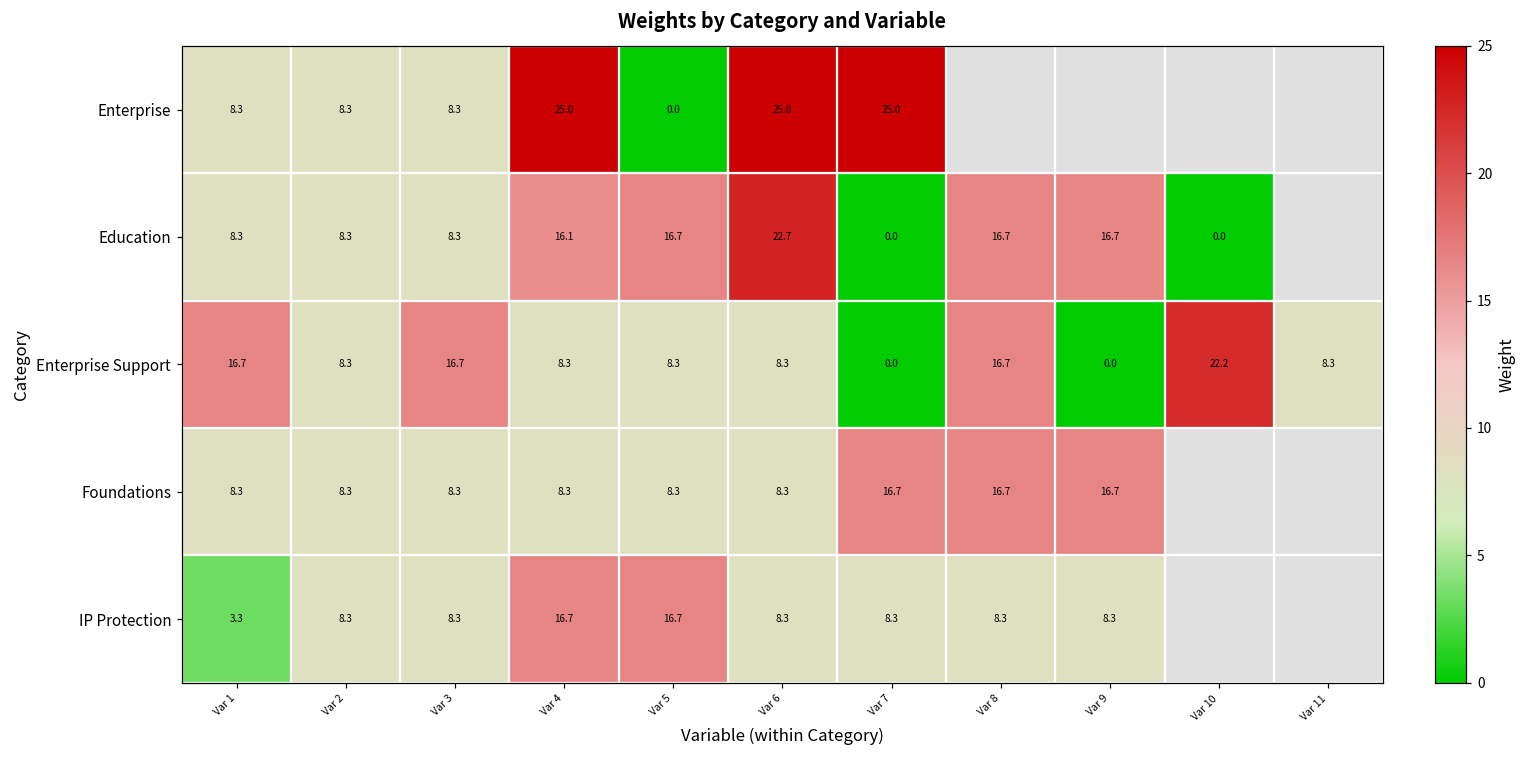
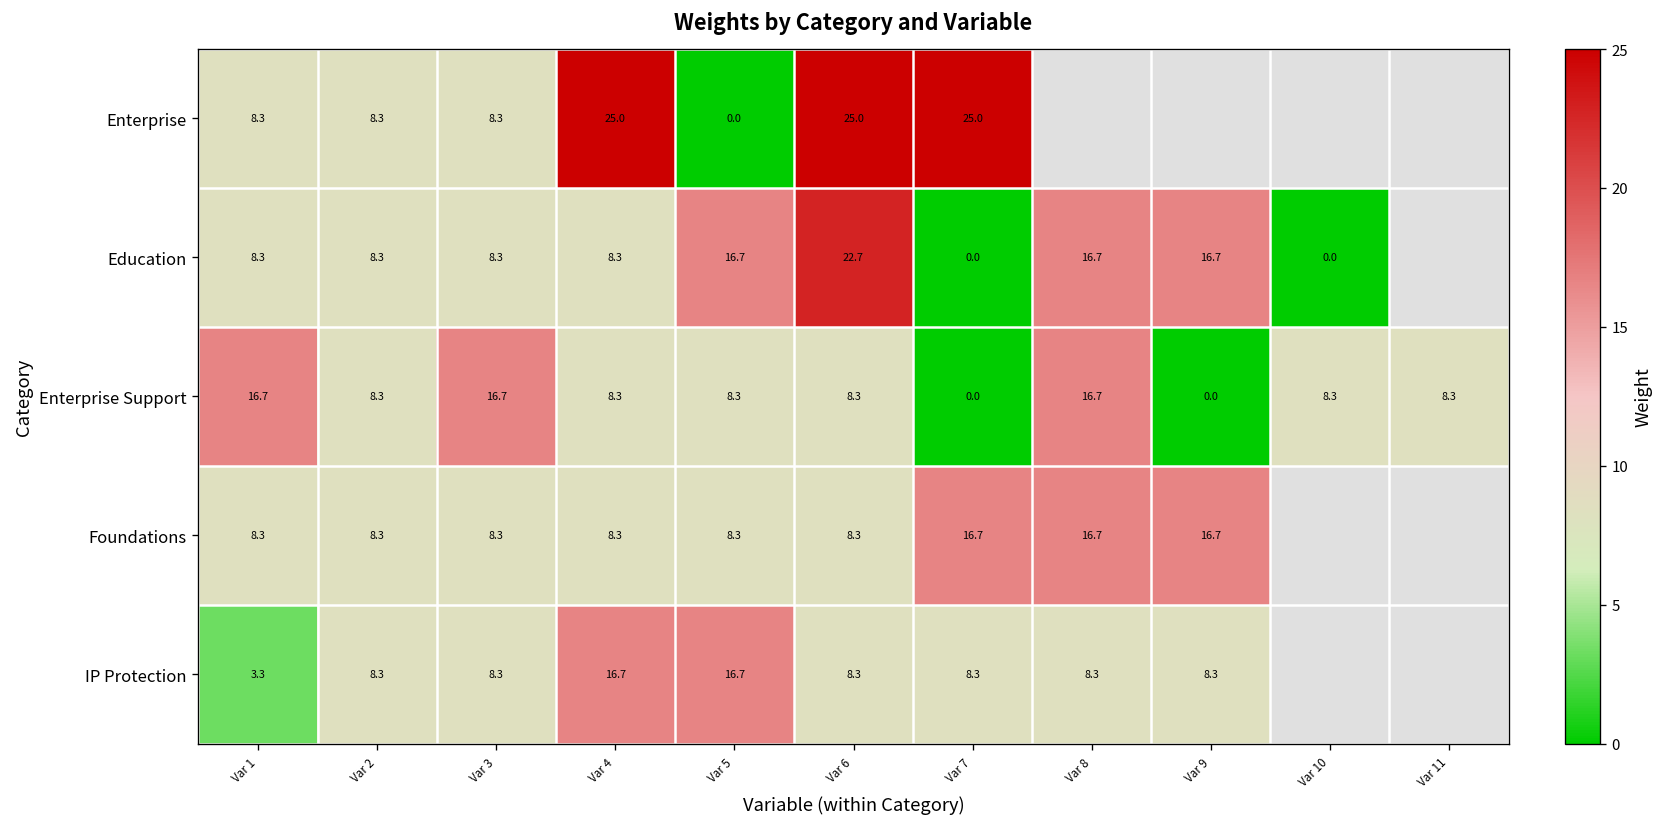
  {
    "Enterprise": {
      "Var 1": 8.3,
      "Var 2": 8.3,
      "Var 3": 8.3,
      "Var 4": 25.0,
      "Var 5": 0.0,
      "Var 6": 25.0,
      "Var 7": 25.0
    },
    "Education": {
      "Var 1": 8.3,
      "Var 2": 8.3,
      "Var 3": 8.3,
-     "Var 4": 16.1,
+     "Var 4": 8.3,
      "Var 5": 16.7,
      "Var 6": 22.7,
      "Var 7": 0.0,
      "Var 8": 16.7,
      "Var 9": 16.7,
      "Var 10": 0.0
    },
    "Enterprise Support": {
      "Var 1": 16.7,
      "Var 2": 8.3,
      "Var 3": 16.7,
      "Var 4": 8.3,
      "Var 5": 8.3,
      "Var 6": 8.3,
      "Var 7": 0.0,
      "Var 8": 16.7,
      "Var 9": 0.0,
-     "Var 10": 22.2,
+     "Var 10": 8.3,
      "Var 11": 8.3
    },
    "Foundations": {
      "Var 1": 8.3,
      "Var 2": 8.3,
      "Var 3": 8.3,
      "Var 4": 8.3,
      "Var 5": 8.3,
      "Var 6": 8.3,
      "Var 7": 16.7,
      "Var 8": 16.7,
      "Var 9": 16.7
    },
    "IP Protection": {
      "Var 1": 3.3,
      "Var 2": 8.3,
      "Var 3": 8.3,
      "Var 4": 16.7,
      "Var 5": 16.7,
      "Var 6": 8.3,
      "Var 7": 8.3,
      "Var 8": 8.3,
      "Var 9": 8.3
    }
  }
